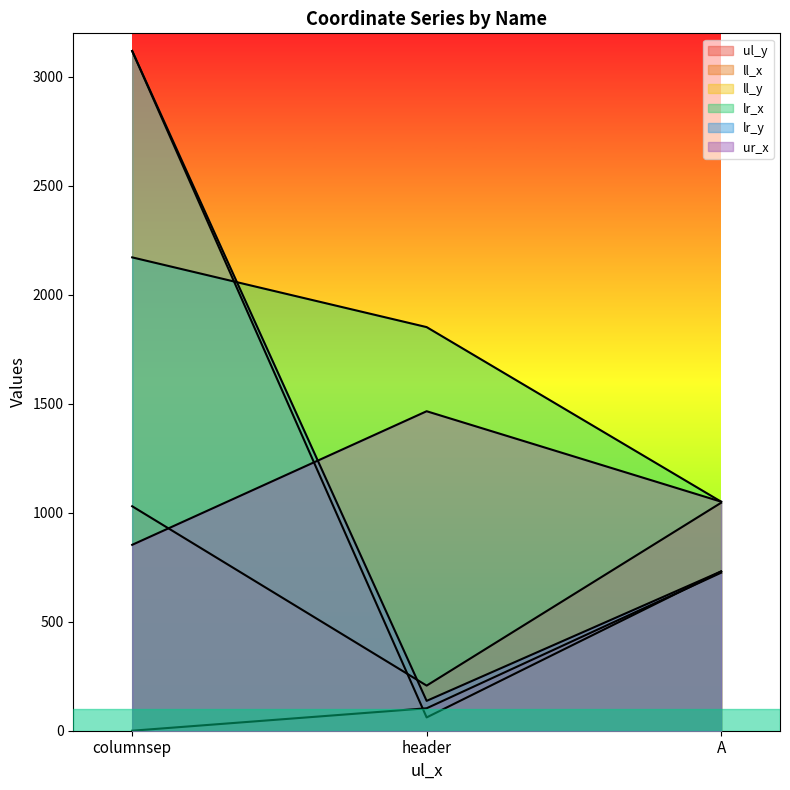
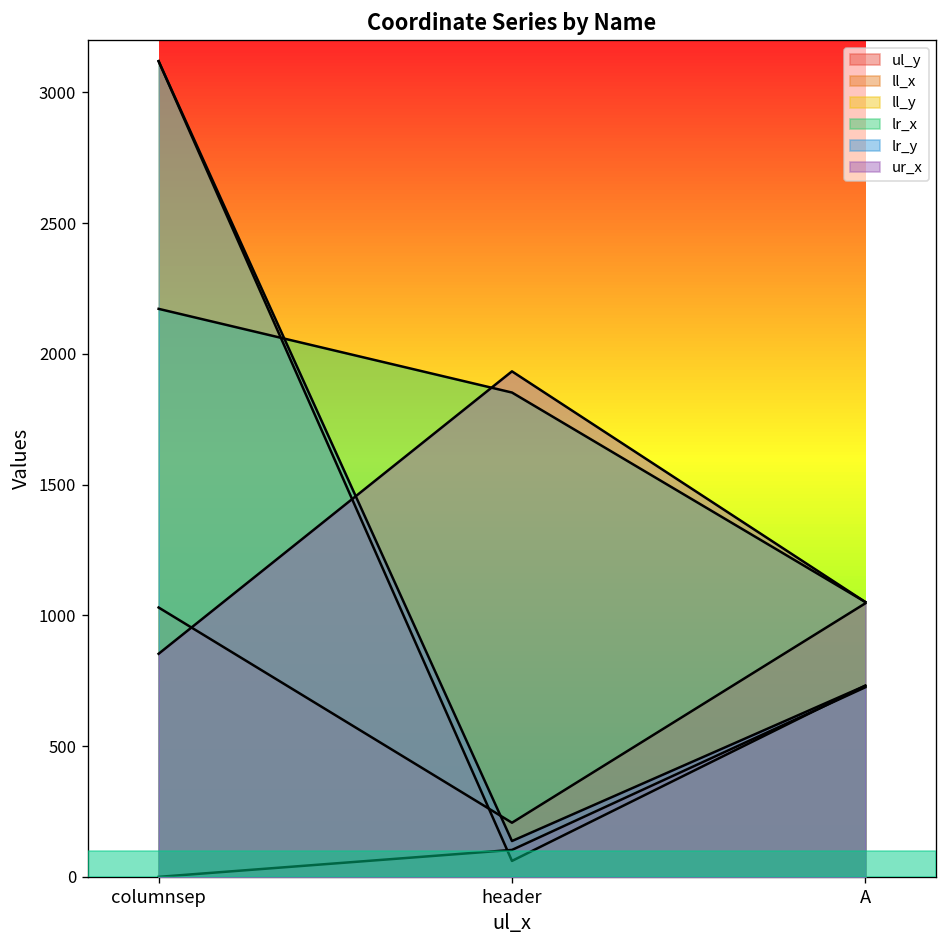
  {
    "lr_x": {
      "columnsep": 2170,
      "header": 1850
    },
    "lr_y": {
      "header": 140
    },
    "ur_x": {
      "columnsep": 850,
-     "header": 1470
+     "header": 1930
    }
  }
